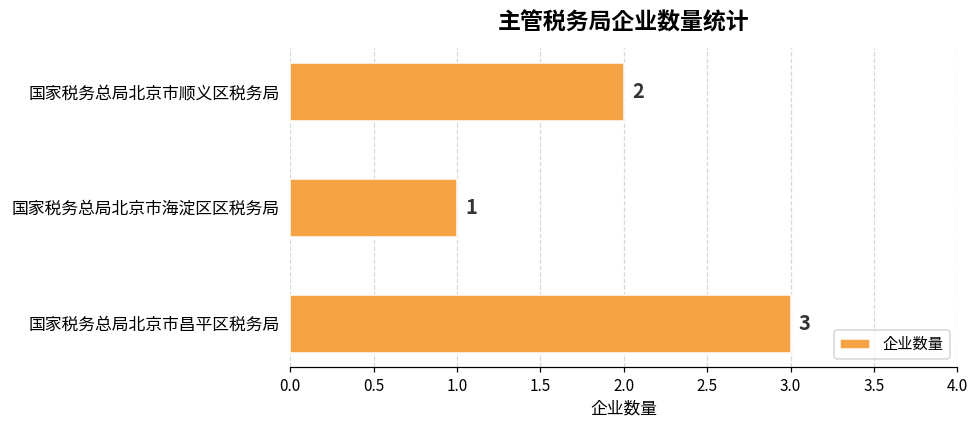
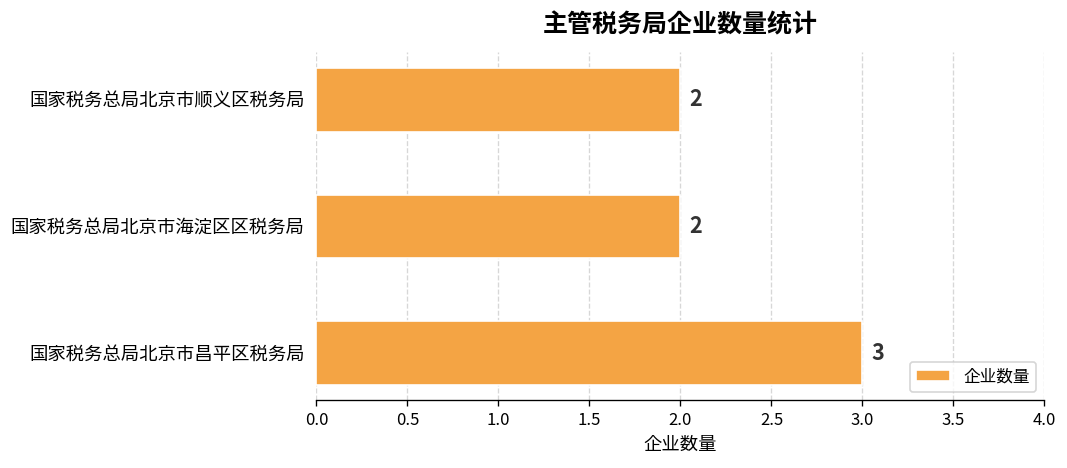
  {
    "国家税务总局北京市顺义区税务局": 2,
-   "国家税务总局北京市海淀区区税务局": 1,
+   "国家税务总局北京市海淀区区税务局": 2,
    "国家税务总局北京市昌平区税务局": 3
  }
